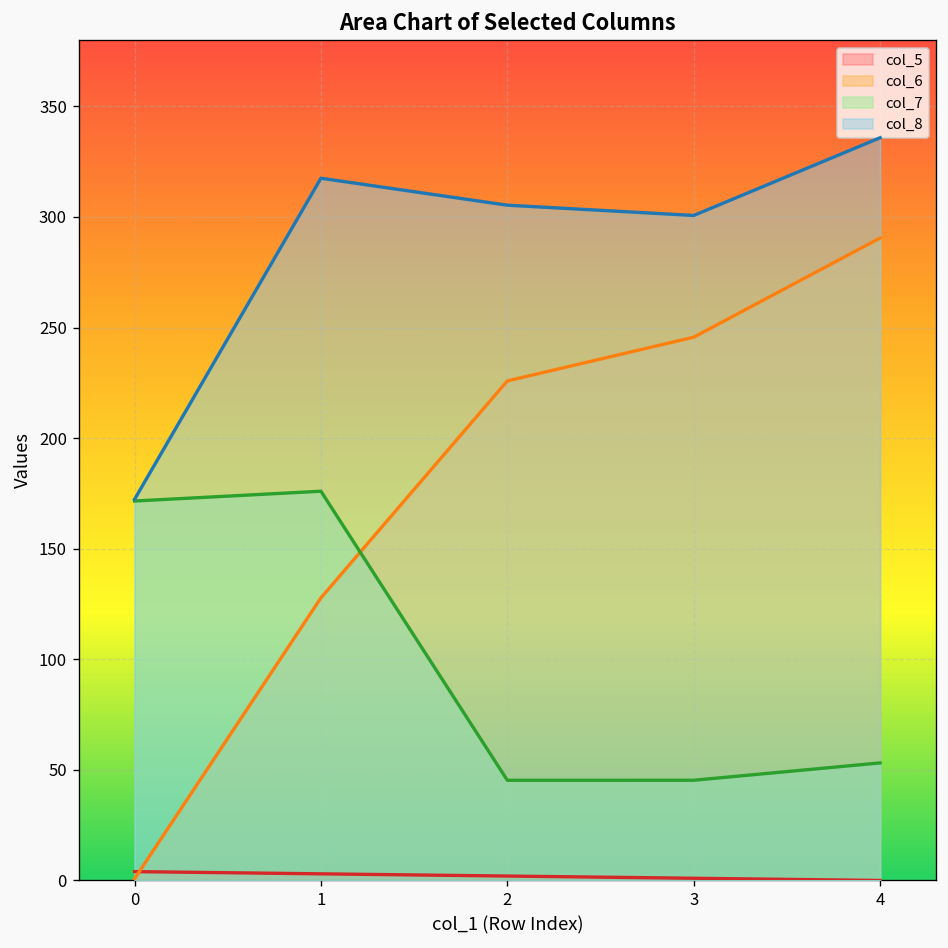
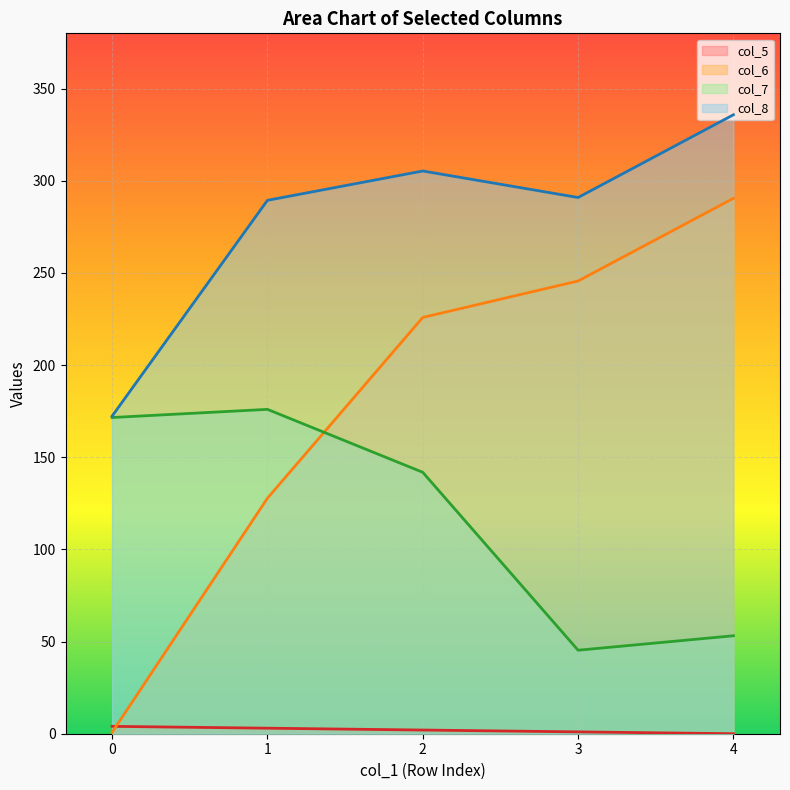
  {
    "col_7": {
      "1": 176,
-     "2": 45,
+     "2": 142,
      "3": 45,
      "4": 53
    },
    "col_8": {
-     "1": 318,
+     "1": 289,
      "2": 305,
-     "3": 301
+     "3": 291
    }
  }
